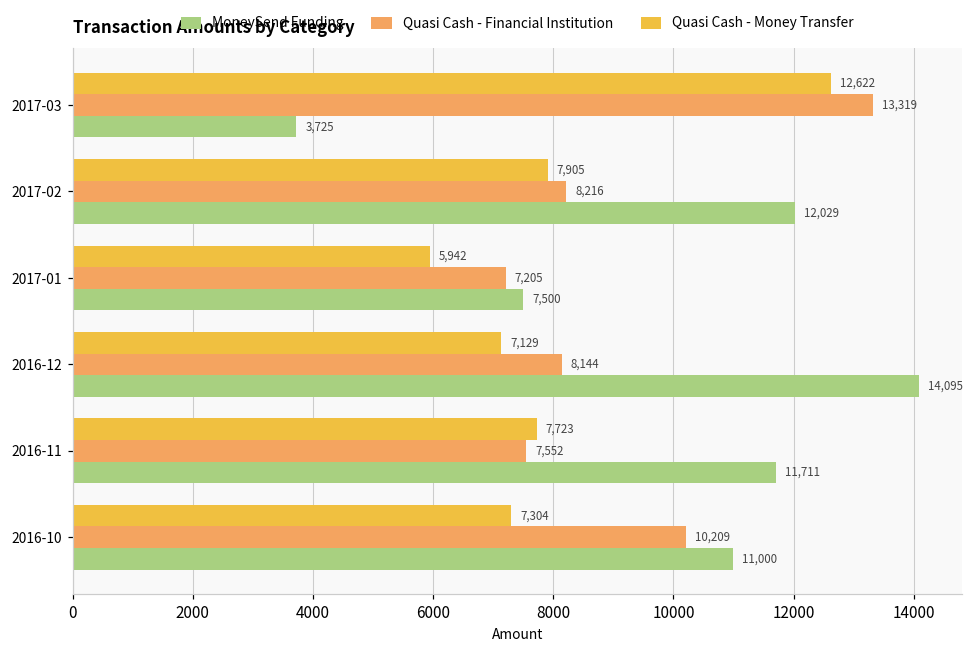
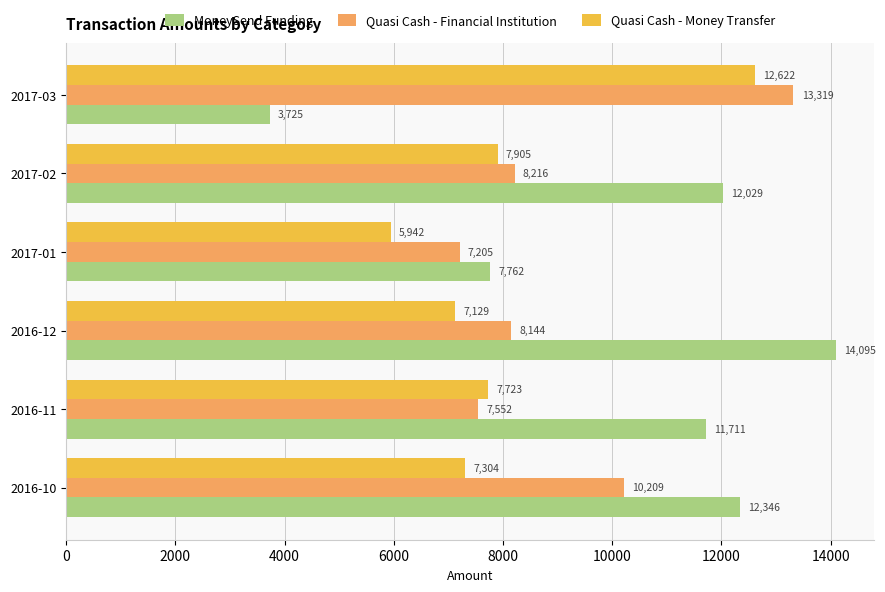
  {
    "MoneySend Funding": {
      "2017-03": "3,725",
      "2017-02": "12,029",
-     "2017-01": "7,500",
+     "2017-01": "7,762",
      "2016-12": "14,095",
      "2016-11": "11,711",
-     "2016-10": "11,000"
+     "2016-10": "12,346"
    }
  }
